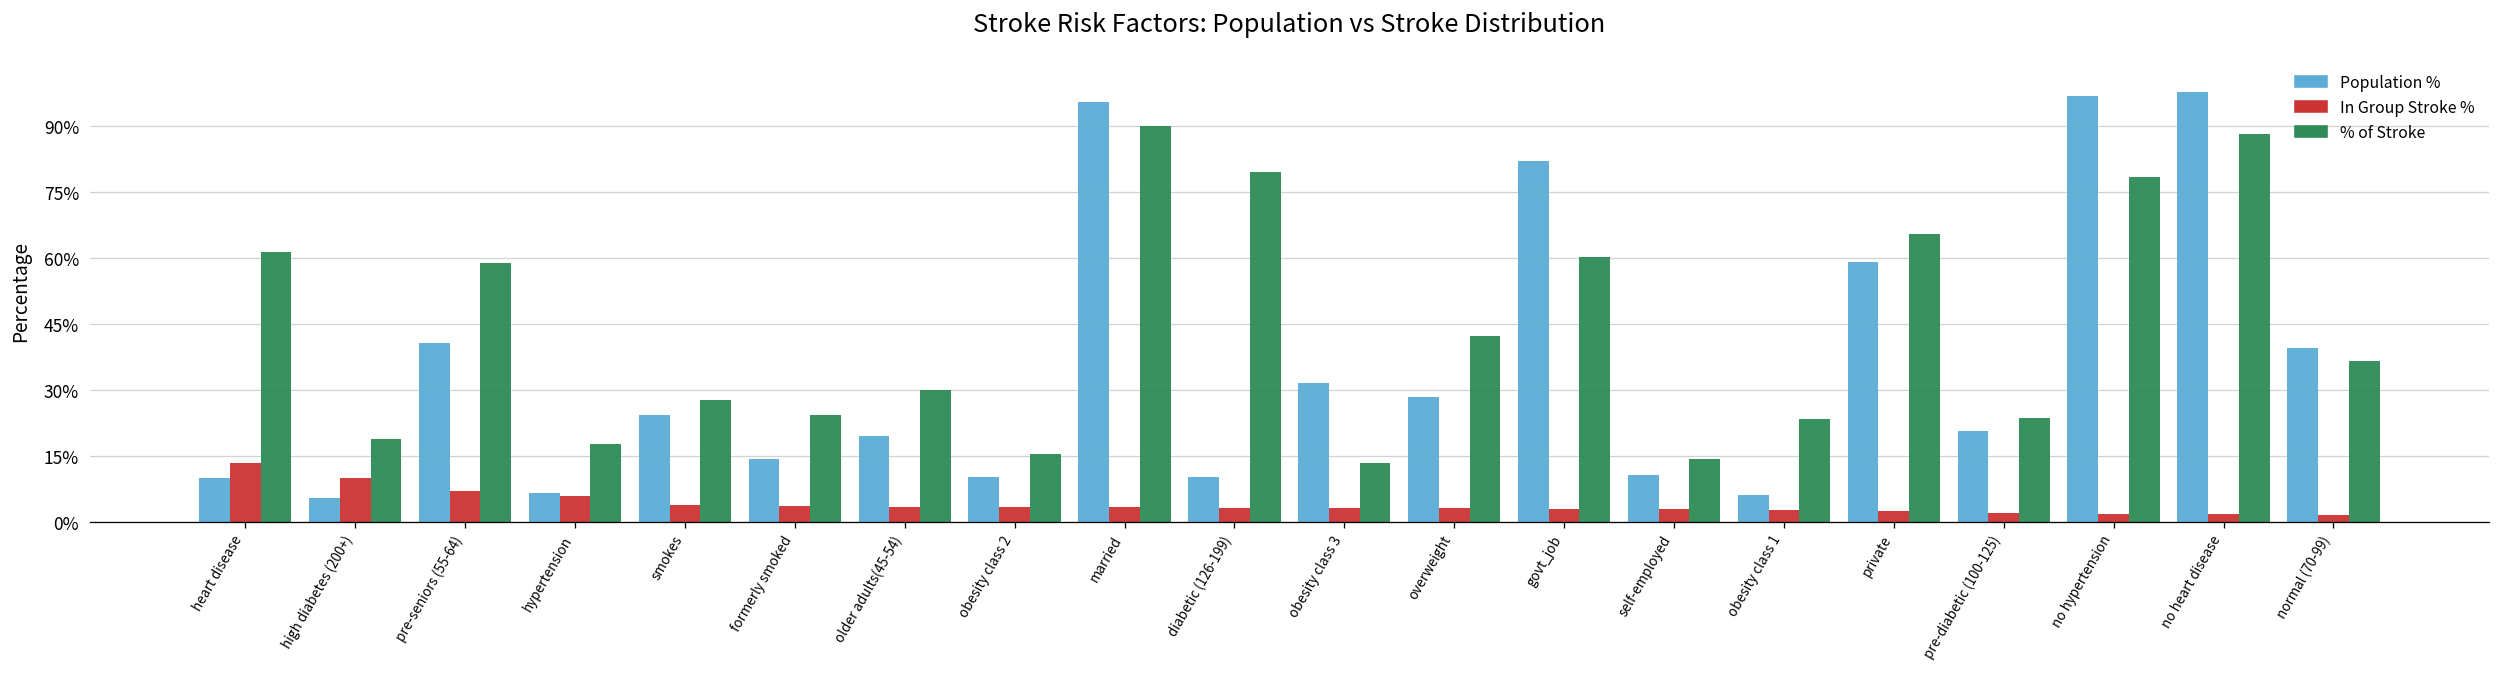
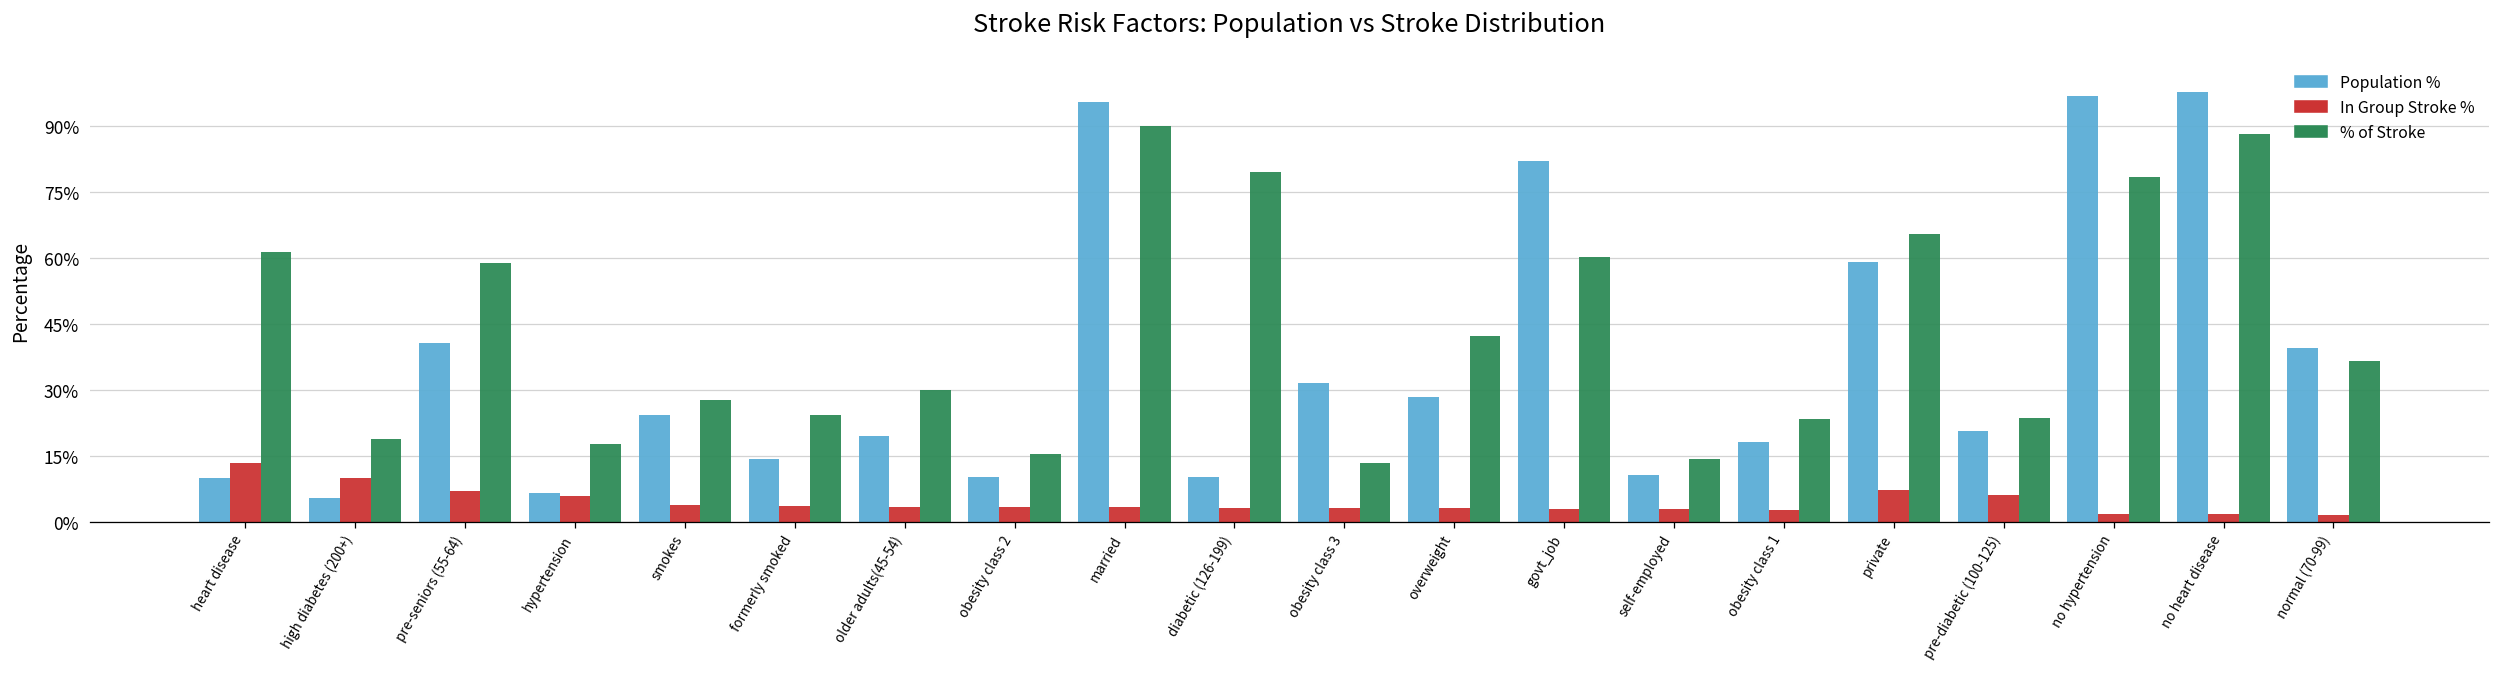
  {
    "Population %": {
      "heart disease": "10%",
      "high diabetes (200+)": "6%",
      "pre-seniors (55-64)": "41%",
      "hypertension": "7%",
      "smokes": "24%",
      "formerly smoked": "14%",
      "older adults(45-54)": "20%",
      "obesity class 2": "10%",
      "married": "96%",
      "diabetic (126-199)": "10%",
      "obesity class 3": "32%",
      "overweight": "28%",
      "govt_job": "82%",
      "self-employed": "11%",
-     "obesity class 1": "6%",
+     "obesity class 1": "18%",
      "private": "59%",
      "pre-diabetic (100-125)": "21%",
      "no hypertension": "97%",
      "no heart disease": "98%",
      "normal (70-99)": "40%"
    },
    "In Group Stroke %": {
      "heart disease": "14%",
      "high diabetes (200+)": "10%",
      "pre-seniors (55-64)": "7%",
      "hypertension": "6%",
      "smokes": "4%",
      "formerly smoked": "4%",
      "older adults(45-54)": "3%",
      "obesity class 2": "3%",
      "married": "3%",
      "diabetic (126-199)": "3%",
      "obesity class 3": "3%",
      "overweight": "3%",
      "govt_job": "3%",
      "self-employed": "3%",
      "obesity class 1": "3%",
-     "private": "2%",
-     "pre-diabetic (100-125)": "2%",
+     "private": "7%",
+     "pre-diabetic (100-125)": "6%",
      "no hypertension": "2%",
      "no heart disease": "2%",
      "normal (70-99)": "2%"
    },
    "% of Stroke": {
      "heart disease": "61%",
      "high diabetes (200+)": "19%",
      "pre-seniors (55-64)": "59%",
      "hypertension": "18%",
      "smokes": "28%",
      "formerly smoked": "24%",
      "older adults(45-54)": "30%",
      "obesity class 2": "16%",
      "married": "90%",
      "diabetic (126-199)": "80%",
      "obesity class 3": "13%",
      "overweight": "42%",
      "govt_job": "60%",
      "self-employed": "14%",
      "obesity class 1": "23%",
      "private": "66%",
      "pre-diabetic (100-125)": "24%",
      "no hypertension": "78%",
      "no heart disease": "88%",
      "normal (70-99)": "37%"
    }
  }
